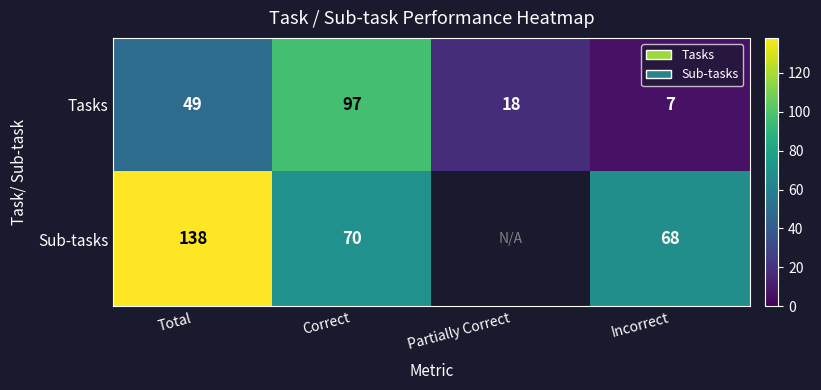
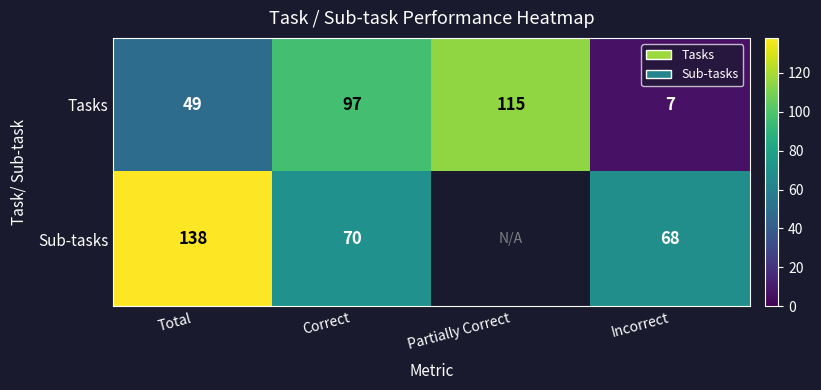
  {
    "Tasks": {
      "Total": 49,
      "Correct": 97,
-     "Partially Correct": 18,
+     "Partially Correct": 115,
      "Incorrect": 7
    },
    "Sub-tasks": {
      "Total": 138,
      "Correct": 70,
      "Incorrect": 68
    }
  }
